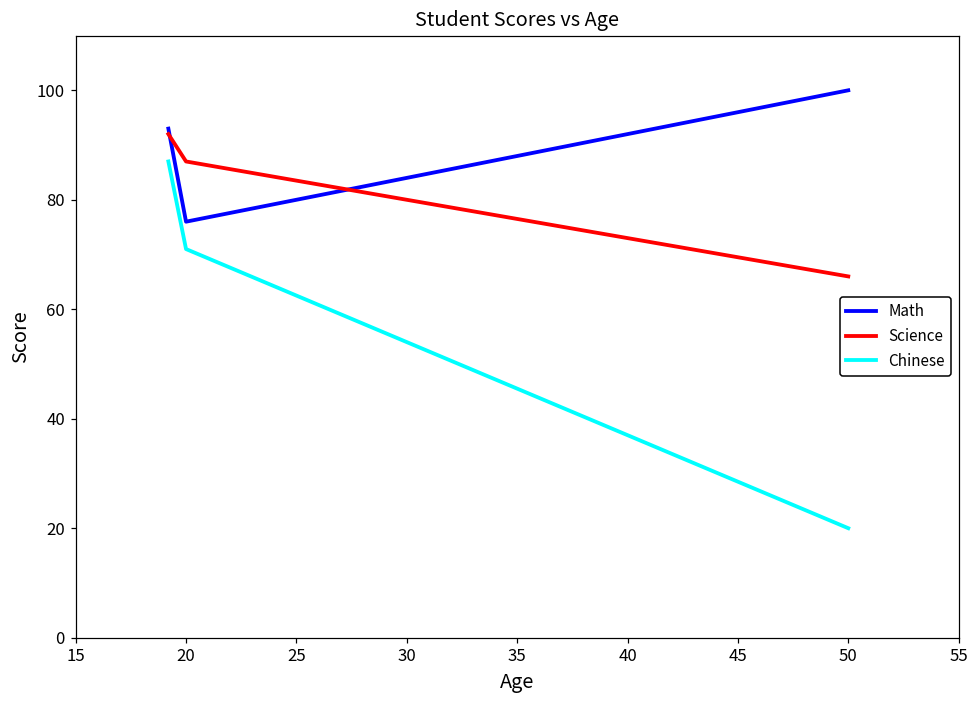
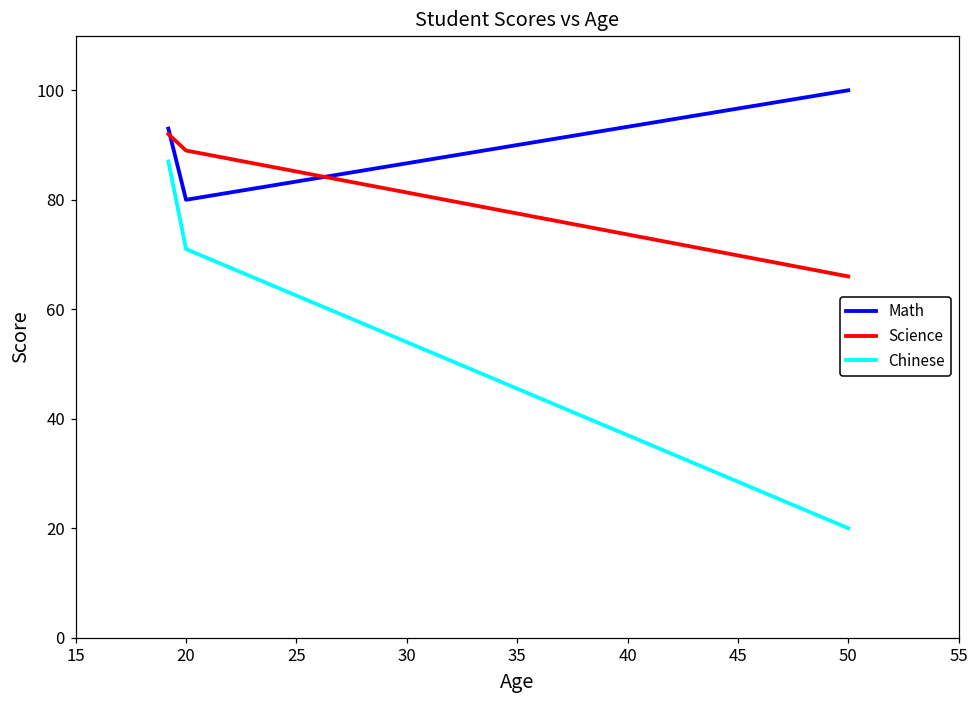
  {
    "Math": {
-     "20": 76,
+     "20": 80,
      "50": 100
    },
    "Science": {
-     "20": 87,
+     "20": 89,
      "50": 66
    },
    "Chinese": {
      "20": 71,
      "50": 20
    }
  }
